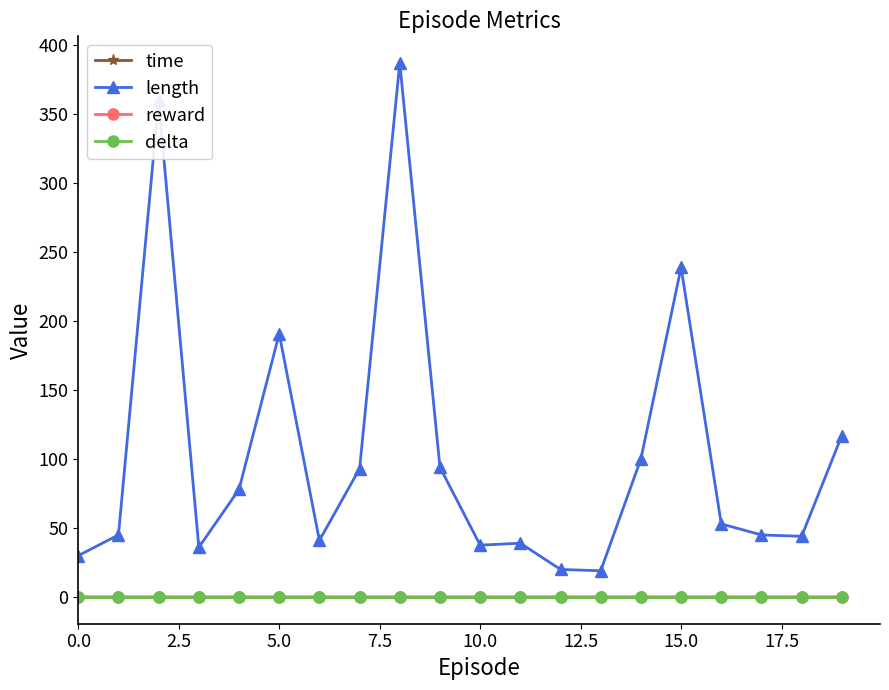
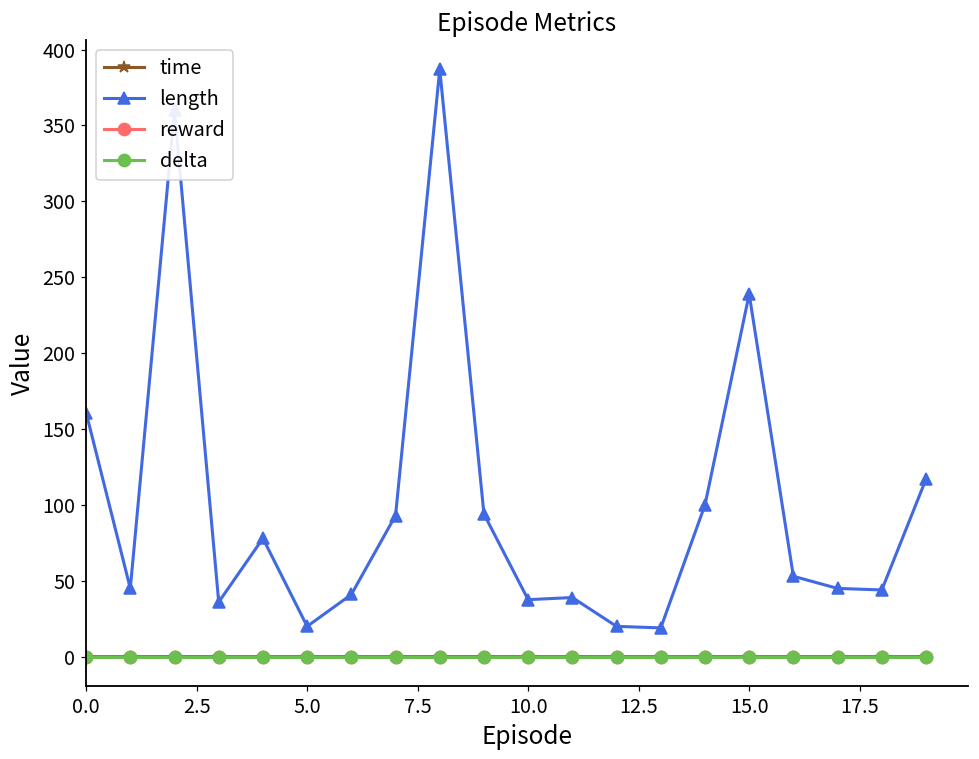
  {
    "delta": {
      "0.0": 0,
      "5.0": 0,
      "10.0": 0,
      "15.0": 0
    },
    "length": {
-     "0.0": 30,
-     "5.0": 191,
+     "0.0": 161,
+     "5.0": 20,
      "10.0": 38,
      "15.0": 239
    }
  }
